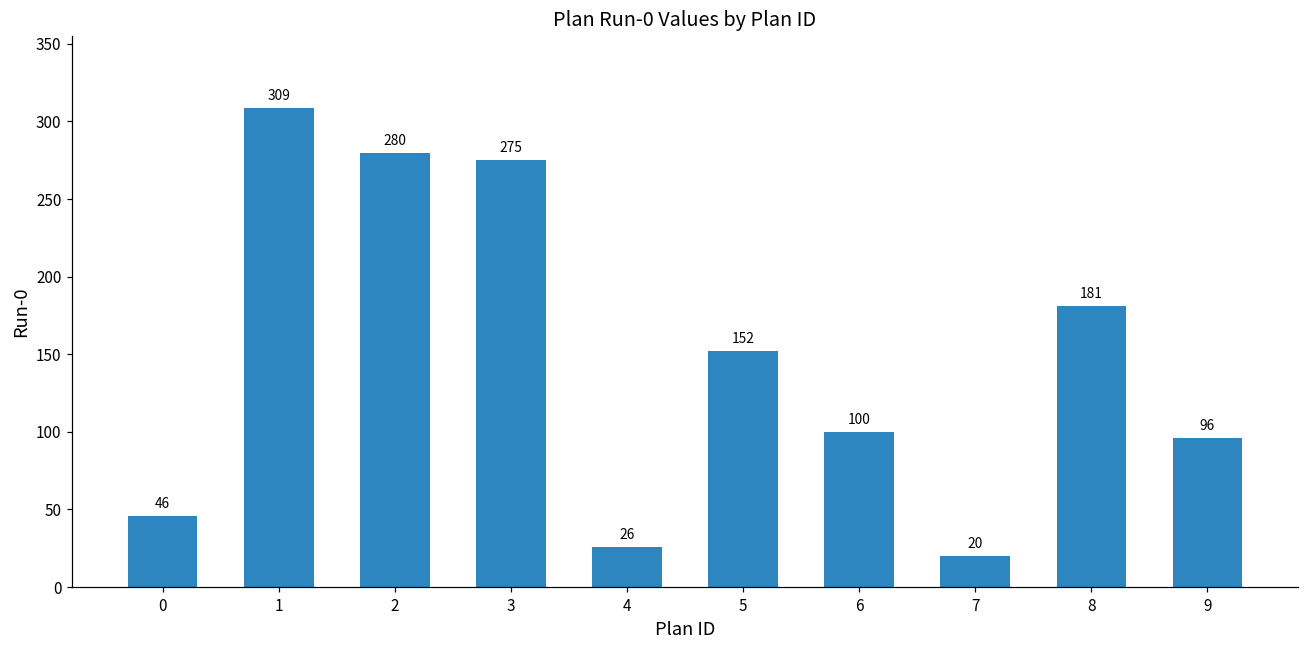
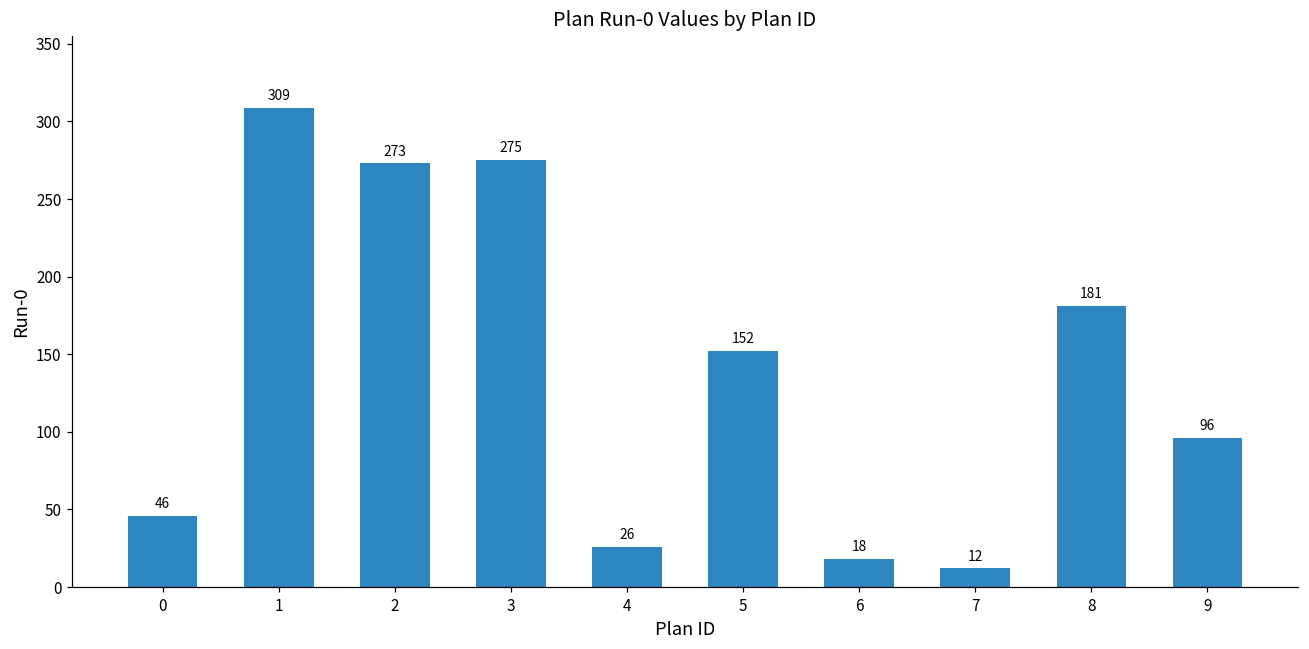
  {
    "0": 46,
    "1": 309,
-   "2": 280,
+   "2": 273,
    "3": 275,
    "4": 26,
    "5": 152,
-   "6": 100,
-   "7": 20,
+   "6": 18,
+   "7": 12,
    "8": 181,
    "9": 96
  }
